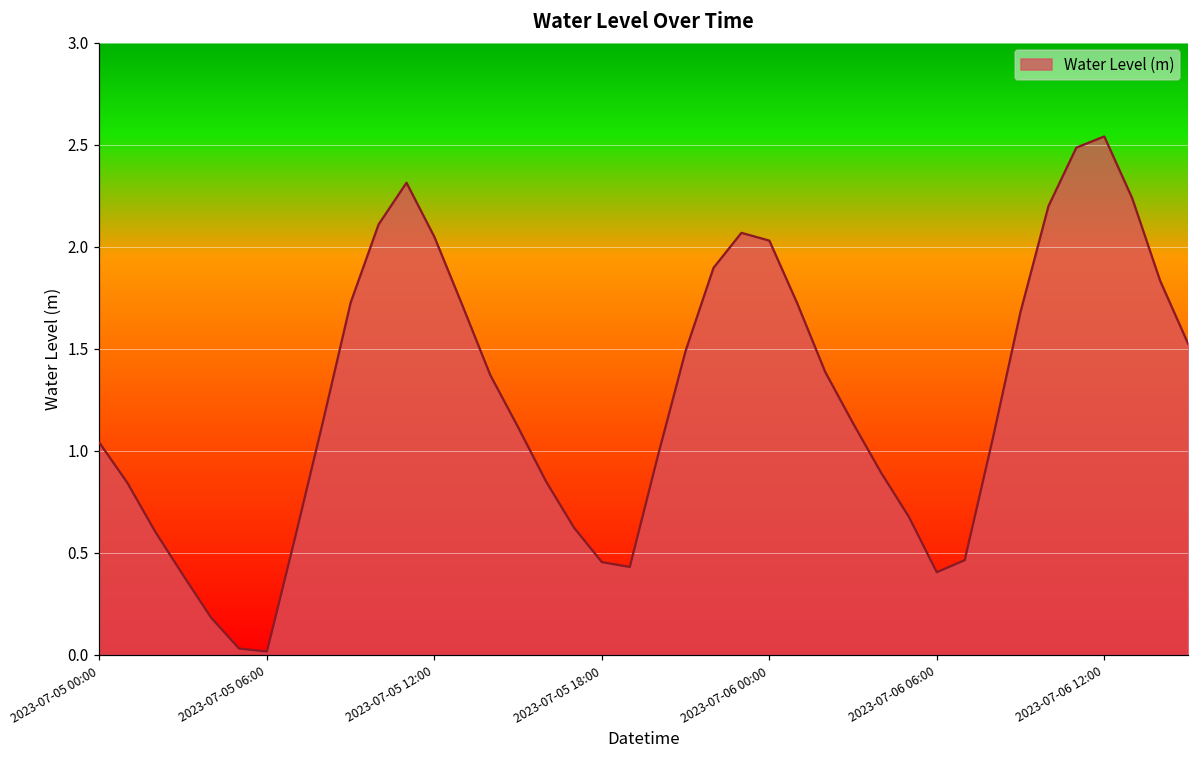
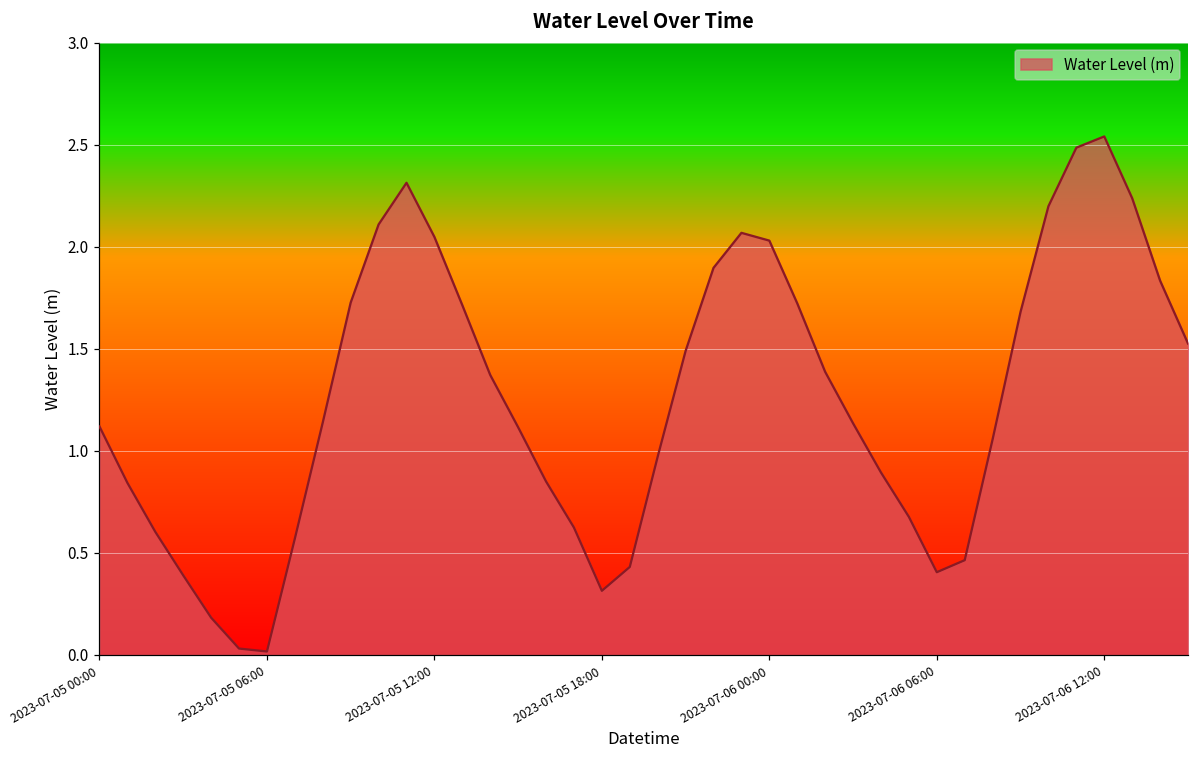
  {
-   "2023-07-05 00:00": 1.04,
+   "2023-07-05 00:00": 1.12,
    "2023-07-05 06:00": 0.02,
    "2023-07-05 12:00": 2.05,
-   "2023-07-05 18:00": 0.45,
+   "2023-07-05 18:00": 0.31,
    "2023-07-06 00:00": 2.03,
    "2023-07-06 06:00": 0.41,
    "2023-07-06 12:00": 2.54
  }
